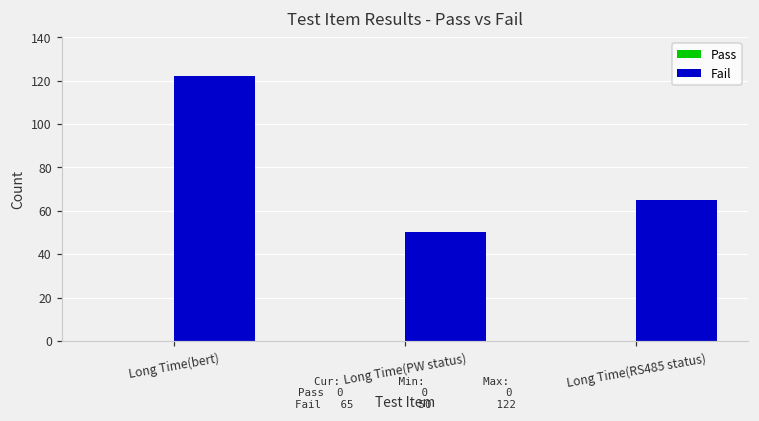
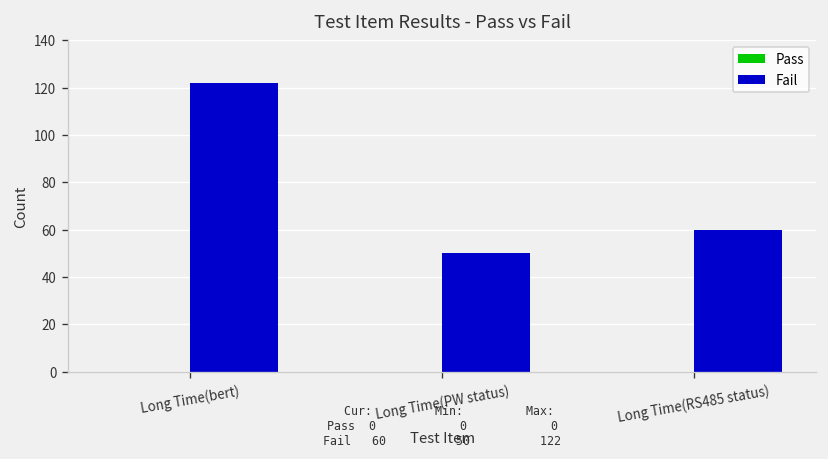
  {
    "Pass": {
      "Long Time(bert)": 0,
      "Long Time(PW status)": 0,
      "Long Time(RS485 status)": 0
    },
    "Fail": {
-     "Long Time(RS485 status)": 65
+     "Long Time(RS485 status)": 60
    }
  }
